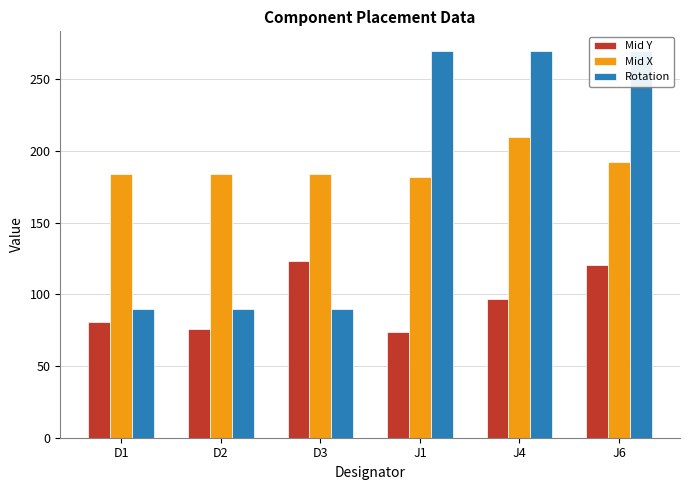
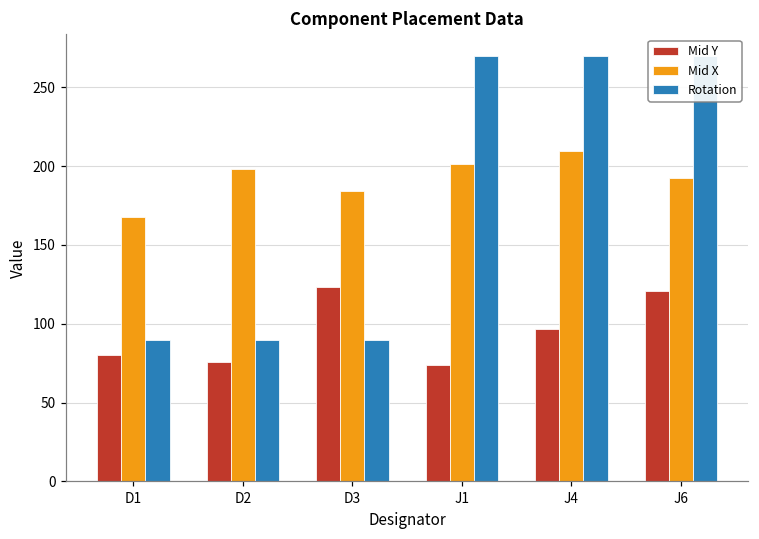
  {
    "Mid Y": {
      "D1": 81,
      "D2": 76,
      "D3": 123,
      "J1": 74,
      "J4": 97,
      "J6": 121
    },
    "Mid X": {
-     "D1": 184,
-     "D2": 184,
+     "D1": 168,
+     "D2": 198,
      "D3": 184,
-     "J1": 182,
+     "J1": 201,
      "J4": 210,
      "J6": 192
    },
    "Rotation": {
      "D1": 90,
      "D2": 90,
      "D3": 90,
      "J1": 270,
      "J4": 270
    }
  }
